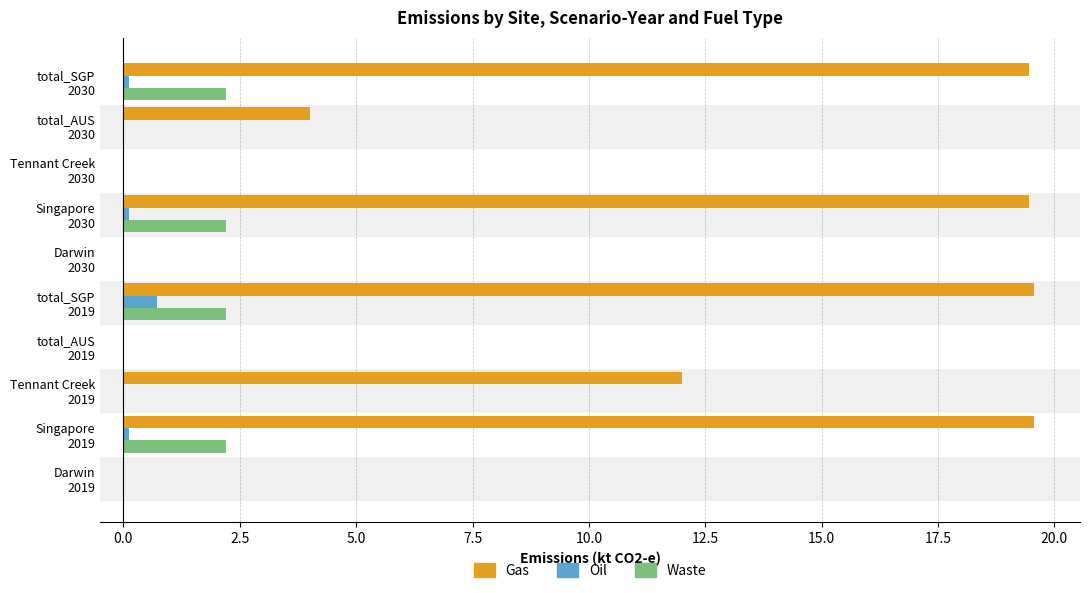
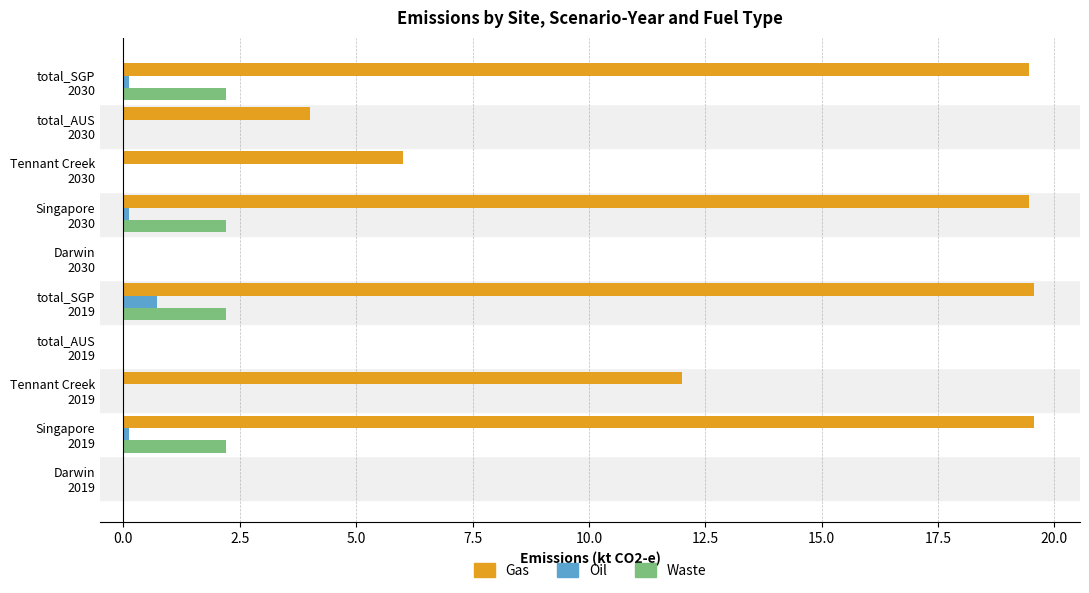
  {
    "Gas": {
      "total_SGP 2030": 19.5,
      "total_AUS 2030": 4,
-     "Tennant Creek 2030": 0,
+     "Tennant Creek 2030": 6,
      "Singapore 2030": 19.5,
      "Darwin 2030": 0,
      "total_SGP 2019": 19.6,
      "total_AUS 2019": 0,
      "Tennant Creek 2019": 12,
      "Singapore 2019": 19.6,
      "Darwin 2019": 0
    },
    "Oil": {
      "total_SGP 2030": 0.1,
      "total_AUS 2030": 0,
      "Tennant Creek 2030": 0,
      "Singapore 2030": 0.1,
      "Darwin 2030": 0,
      "total_SGP 2019": 0.7,
      "total_AUS 2019": 0,
      "Tennant Creek 2019": 0,
      "Singapore 2019": 0.1,
      "Darwin 2019": 0
    },
    "Waste": {
      "total_SGP 2030": 2.2,
      "total_AUS 2030": 0,
      "Tennant Creek 2030": 0,
      "Singapore 2030": 2.2,
      "Darwin 2030": 0,
      "total_SGP 2019": 2.2,
      "total_AUS 2019": 0,
      "Tennant Creek 2019": 0,
      "Singapore 2019": 2.2,
      "Darwin 2019": 0
    }
  }
